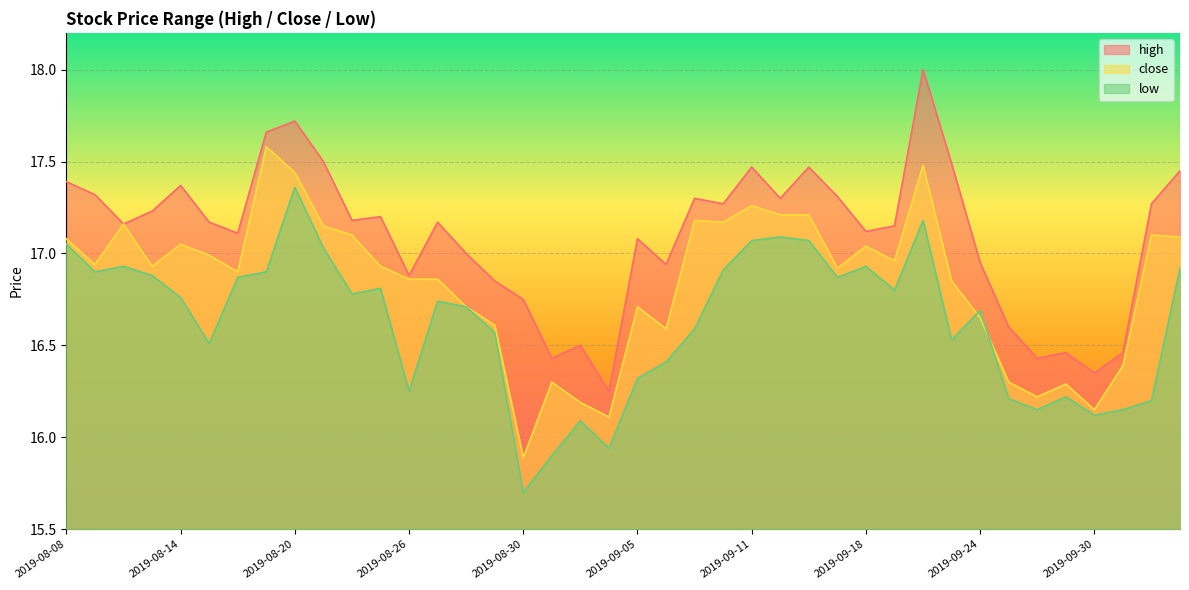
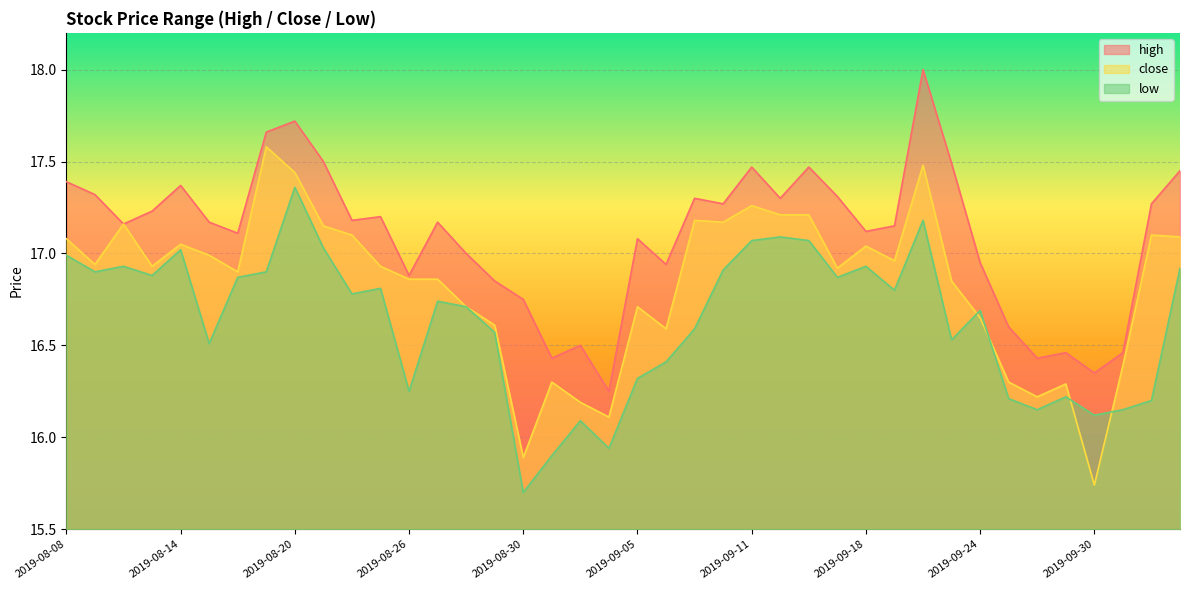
  {
    "high": {
      "2019-08-08": 17.39,
      "2019-08-14": 17.37,
      "2019-08-20": 17.72,
      "2019-08-26": 16.88,
      "2019-08-30": 16.75,
      "2019-09-05": 17.08,
      "2019-09-11": 17.47,
      "2019-09-18": 17.12,
      "2019-09-24": 16.95,
      "2019-09-30": 16.35
    },
    "close": {
      "2019-08-08": 17.08,
      "2019-08-14": 17.05,
      "2019-08-20": 17.44,
      "2019-08-26": 16.86,
      "2019-08-30": 15.89,
      "2019-09-05": 16.71,
      "2019-09-11": 17.26,
      "2019-09-18": 17.04,
      "2019-09-24": 16.65,
-     "2019-09-30": 16.15
+     "2019-09-30": 15.74
    },
    "low": {
-     "2019-08-08": 17.05,
-     "2019-08-14": 16.76,
+     "2019-08-08": 16.99,
+     "2019-08-14": 17.02,
      "2019-08-20": 17.36,
      "2019-08-26": 16.25,
      "2019-08-30": 15.70,
      "2019-09-05": 16.32,
      "2019-09-11": 17.07,
      "2019-09-18": 16.93,
      "2019-09-24": 16.69,
      "2019-09-30": 16.12
    }
  }
